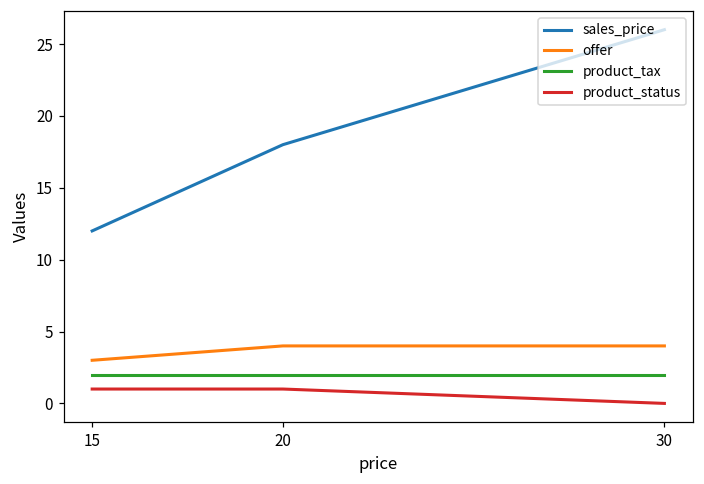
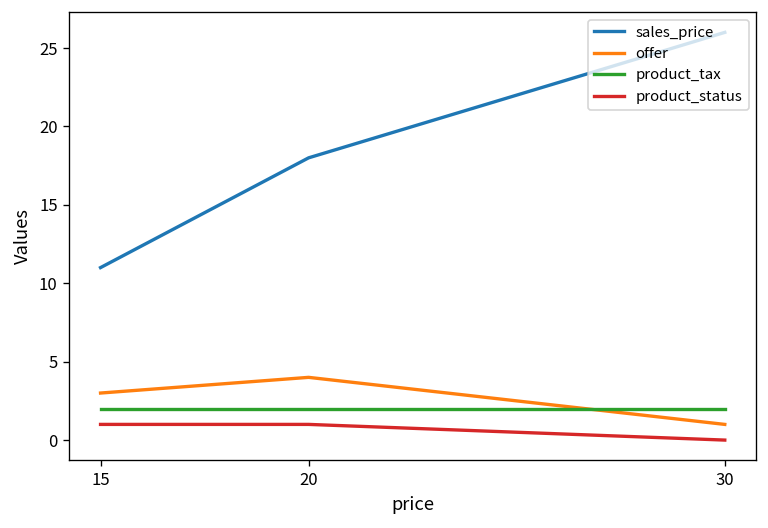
  {
    "sales_price": {
-     "15": 12,
+     "15": 11,
      "20": 18
    },
    "offer": {
      "15": 3,
      "20": 4,
-     "30": 4
+     "30": 1
    },
    "product_tax": {
      "15": 2,
      "20": 2,
      "30": 2
    },
    "product_status": {
      "15": 1,
      "20": 1,
      "30": 0
    }
  }
